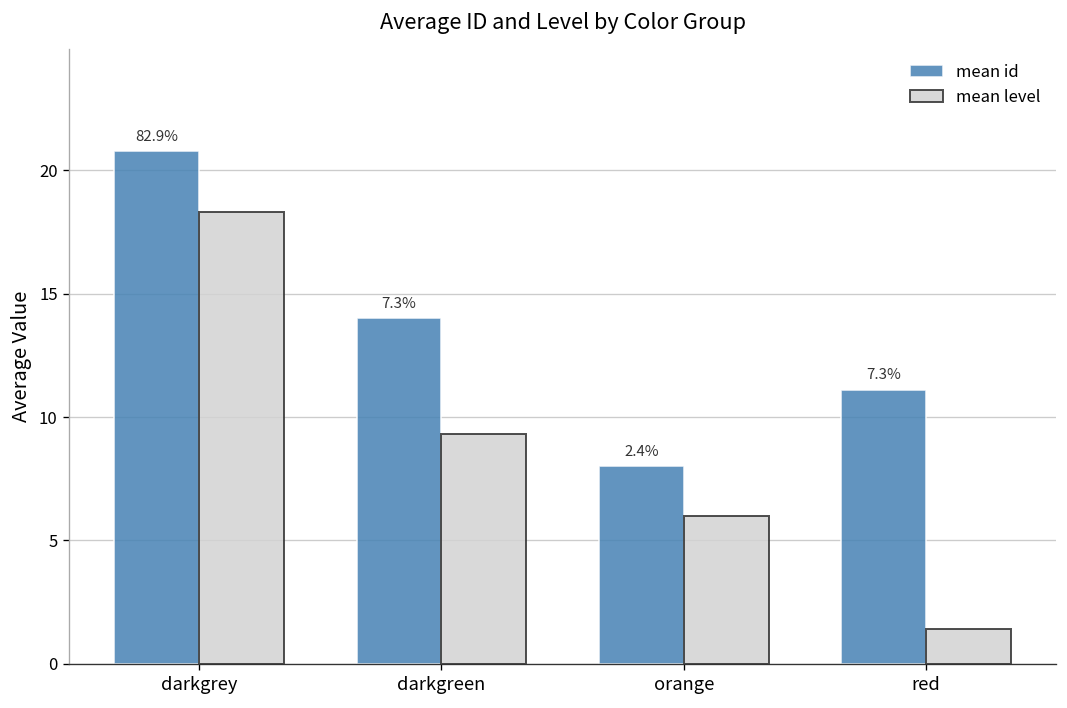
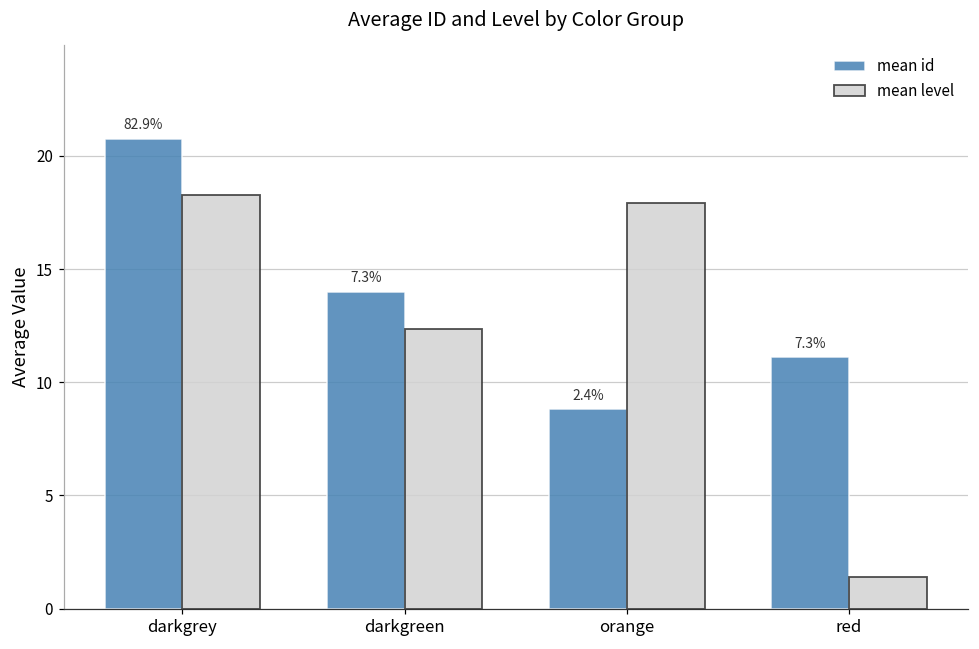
  {
    "mean id": {
-     "orange": 8.0
+     "orange": 8.8
    },
    "mean level": {
      "darkgrey": 18.3,
-     "darkgreen": 9.3,
-     "orange": 6.0,
+     "darkgreen": 12.3,
+     "orange": 17.9,
      "red": 1.4
    }
  }
